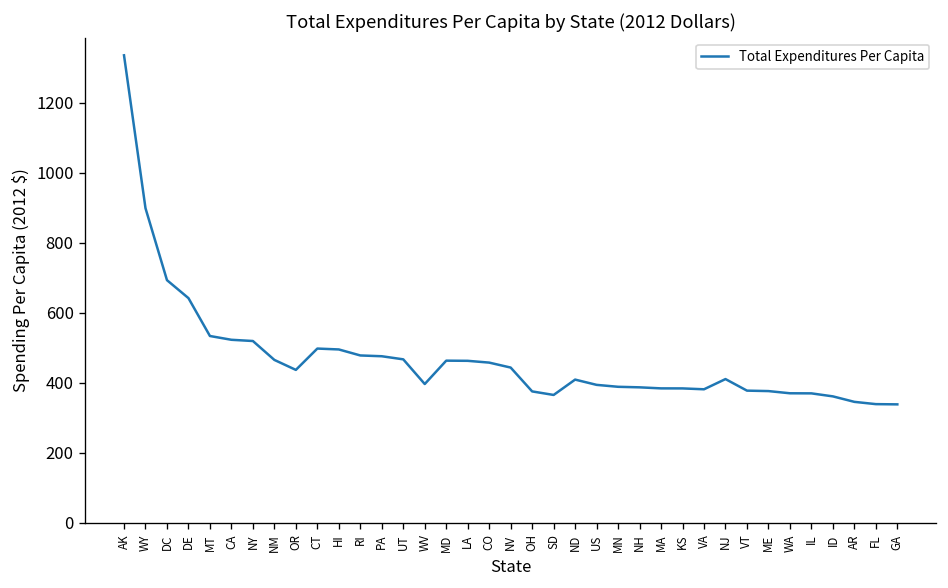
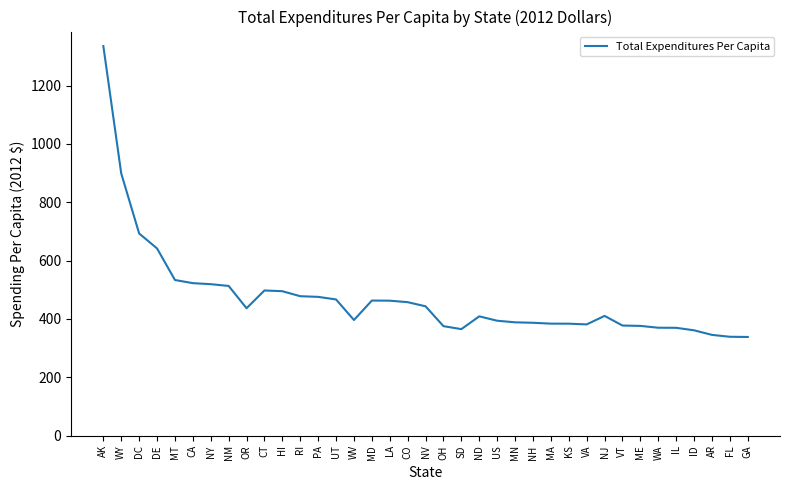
  {
    "AK": 1340,
    "WY": 900,
    "DC": 690,
    "DE": 640,
    "MT": 530,
    "CA": 520,
    "NY": 520,
-   "NM": 470,
+   "NM": 510,
    "OR": 440,
    "CT": 500,
    "HI": 500,
    "RI": 480,
    "PA": 480,
    "UT": 470,
    "WV": 400,
    "MD": 460,
    "LA": 460,
    "CO": 460,
    "NV": 440,
    "OH": 380,
    "SD": 370,
    "ND": 410,
    "US": 390,
    "MN": 390,
    "NH": 390,
    "MA": 380,
    "KS": 380,
    "VA": 380,
    "NJ": 410,
    "VT": 380,
    "ME": 380,
    "WA": 370,
    "IL": 370,
    "ID": 360,
    "AR": 350,
    "FL": 340,
    "GA": 340
  }
